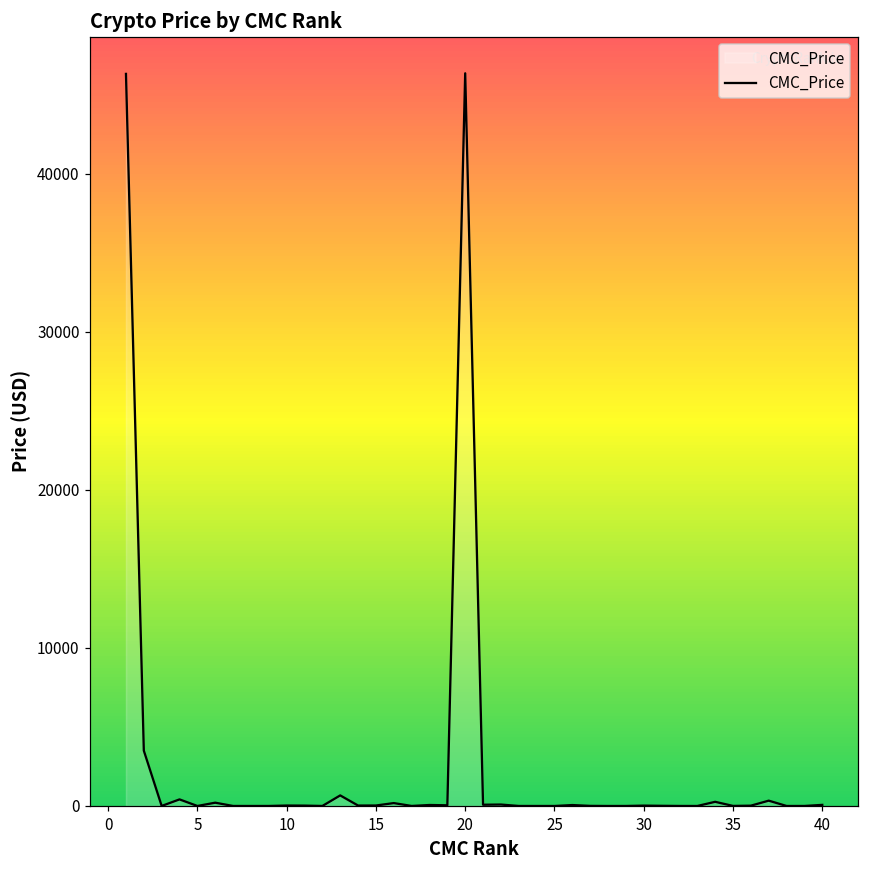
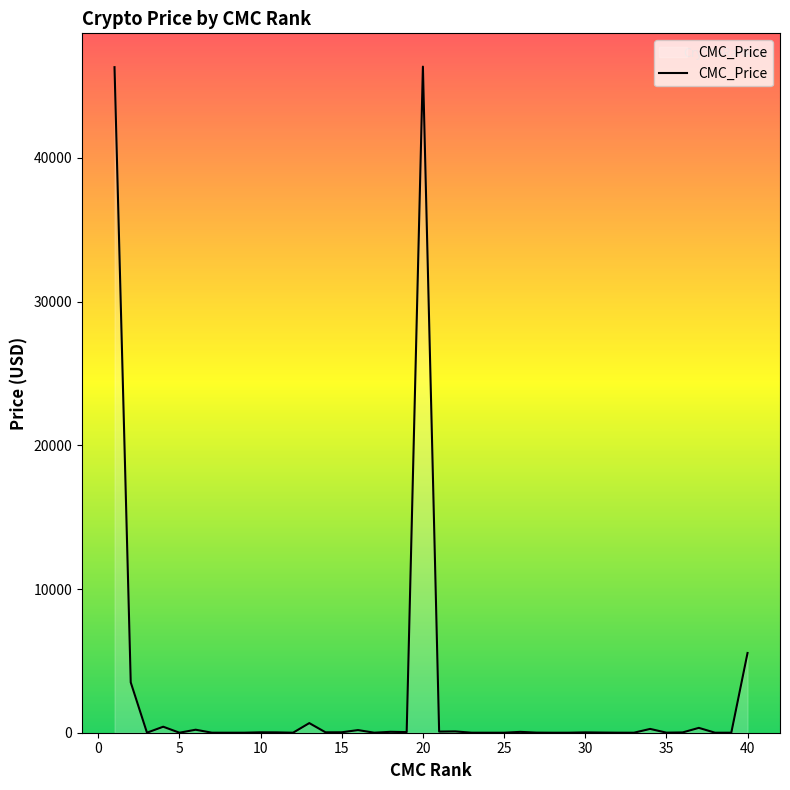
  {
    "5": 0,
    "10": 0,
    "15": 0,
    "20": 46300,
    "25": 0,
    "30": 0,
    "35": 0,
-   "40": 100
+   "40": 5500
  }
